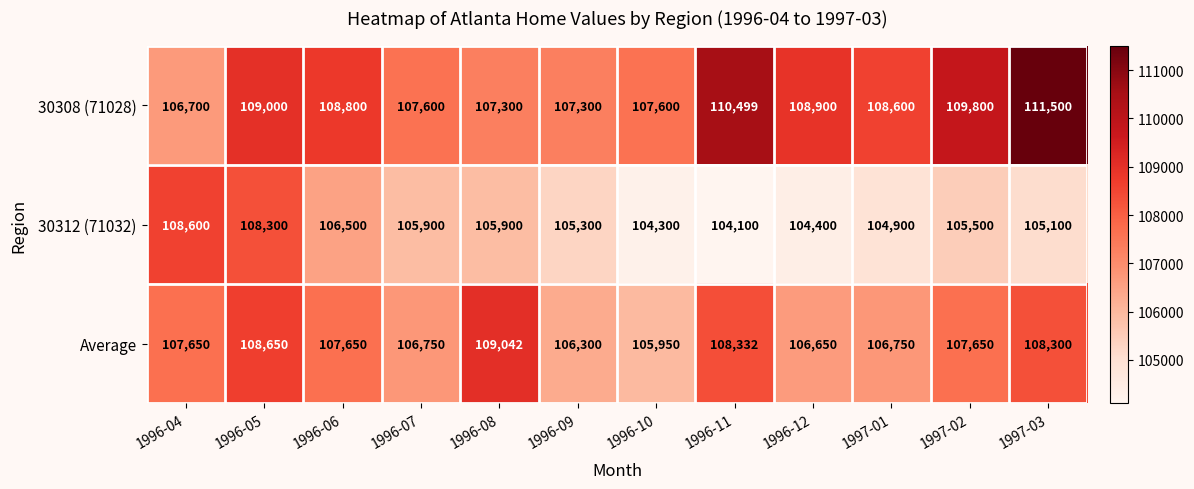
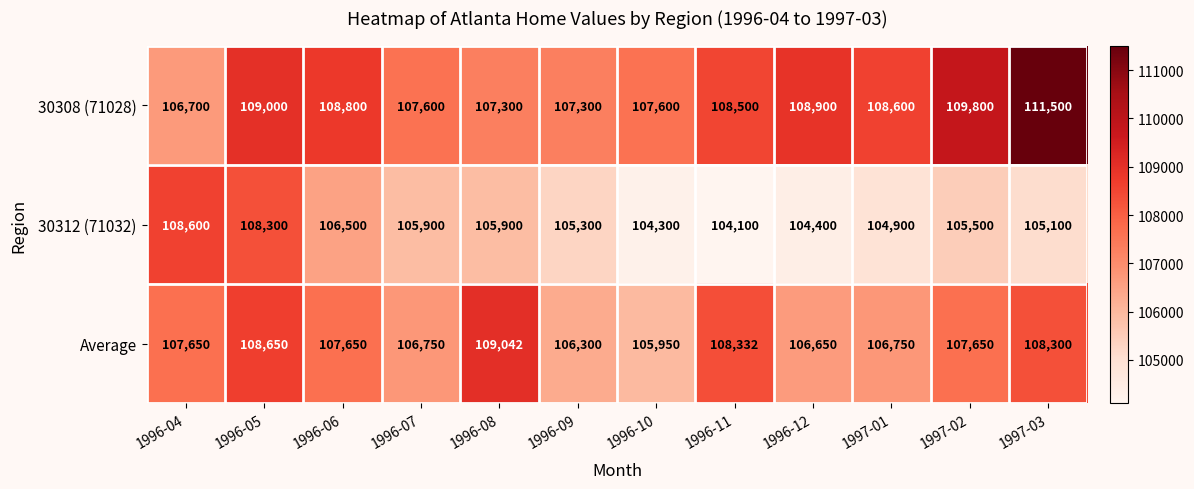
  {
    "30308 (71028)": {
      "1996-04": "106,700",
      "1996-05": "109,000",
      "1996-06": "108,800",
      "1996-07": "107,600",
      "1996-08": "107,300",
      "1996-09": "107,300",
      "1996-10": "107,600",
-     "1996-11": "110,499",
+     "1996-11": "108,500",
      "1996-12": "108,900",
      "1997-01": "108,600",
      "1997-02": "109,800",
      "1997-03": "111,500"
    },
    "30312 (71032)": {
      "1996-04": "108,600",
      "1996-05": "108,300",
      "1996-06": "106,500",
      "1996-07": "105,900",
      "1996-08": "105,900",
      "1996-09": "105,300",
      "1996-10": "104,300",
      "1996-11": "104,100",
      "1996-12": "104,400",
      "1997-01": "104,900",
      "1997-02": "105,500",
      "1997-03": "105,100"
    },
    "Average": {
      "1996-04": "107,650",
      "1996-05": "108,650",
      "1996-06": "107,650",
      "1996-07": "106,750",
      "1996-08": "109,042",
      "1996-09": "106,300",
      "1996-10": "105,950",
      "1996-11": "108,332",
      "1996-12": "106,650",
      "1997-01": "106,750",
      "1997-02": "107,650",
      "1997-03": "108,300"
    }
  }
